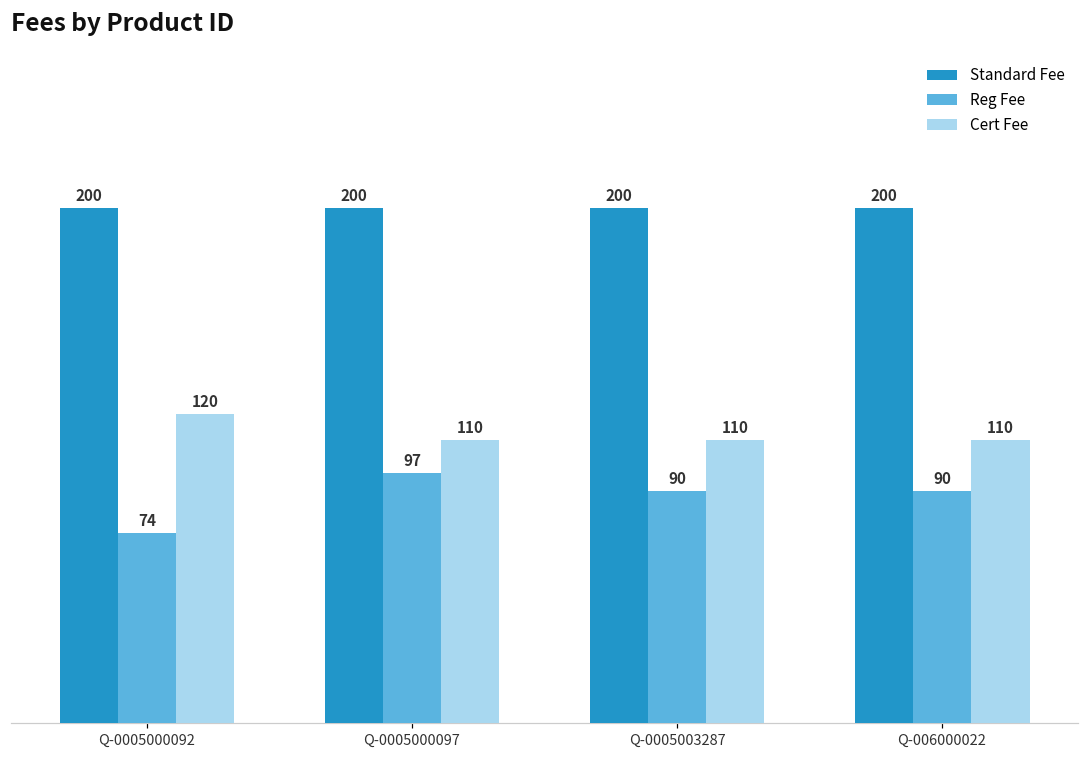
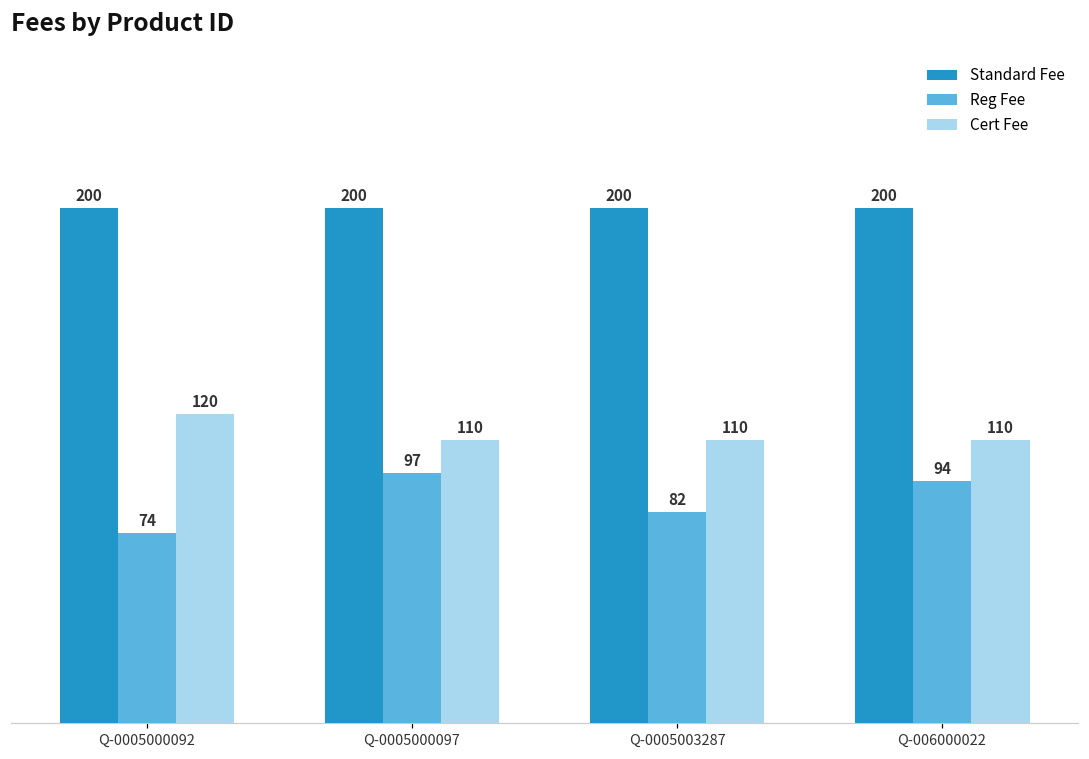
  {
    "Standard Fee": {
      "Q-0005000092": 200,
      "Q-0005000097": 200,
      "Q-0005003287": 200,
      "Q-006000022": 200
    },
    "Reg Fee": {
      "Q-0005000092": 74,
      "Q-0005000097": 97,
-     "Q-0005003287": 90,
-     "Q-006000022": 90
+     "Q-0005003287": 82,
+     "Q-006000022": 94
    },
    "Cert Fee": {
      "Q-0005000092": 120,
      "Q-0005000097": 110,
      "Q-0005003287": 110,
      "Q-006000022": 110
    }
  }
